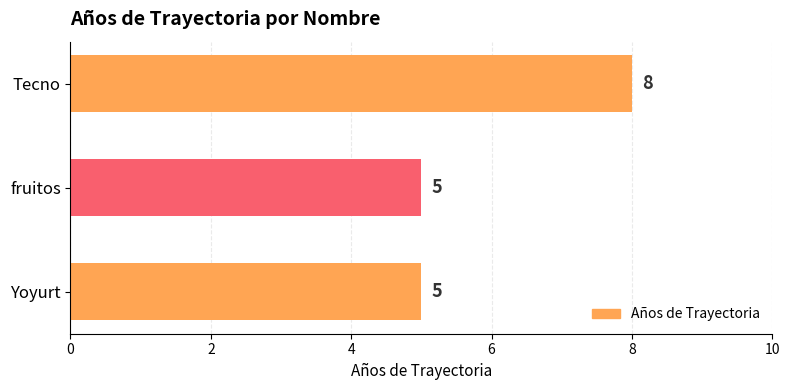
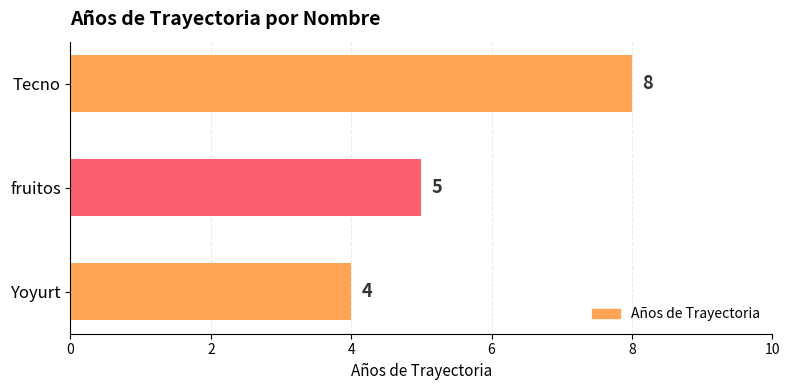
  {
    "Tecno": 8,
    "fruitos": 5,
-   "Yoyurt": 5
+   "Yoyurt": 4
  }
